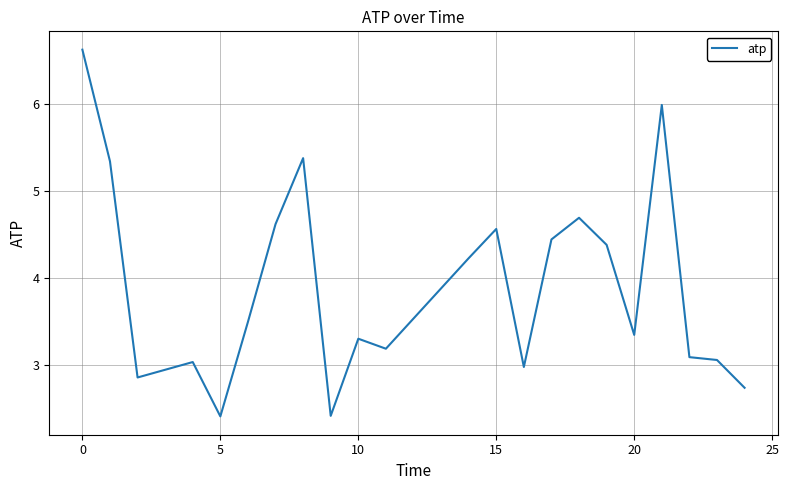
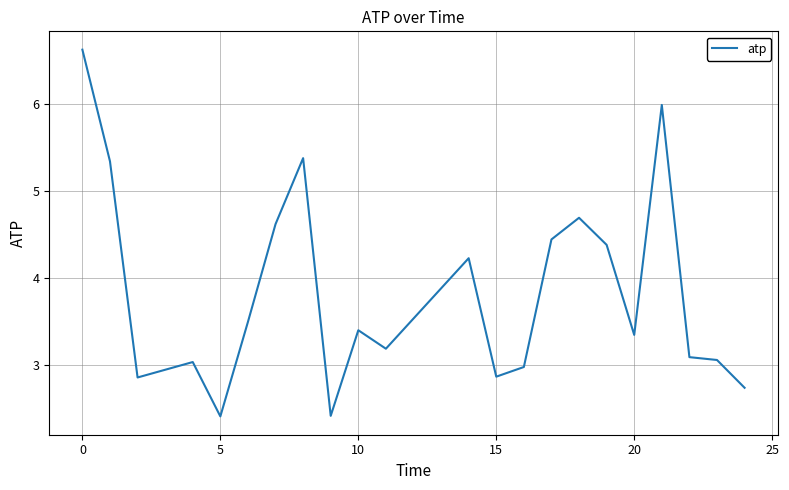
  {
    "0": 6.6,
    "5": 2.4,
-   "10": 3.3,
-   "15": 4.6,
+   "10": 3.4,
+   "15": 2.9,
    "20": 3.3
  }
